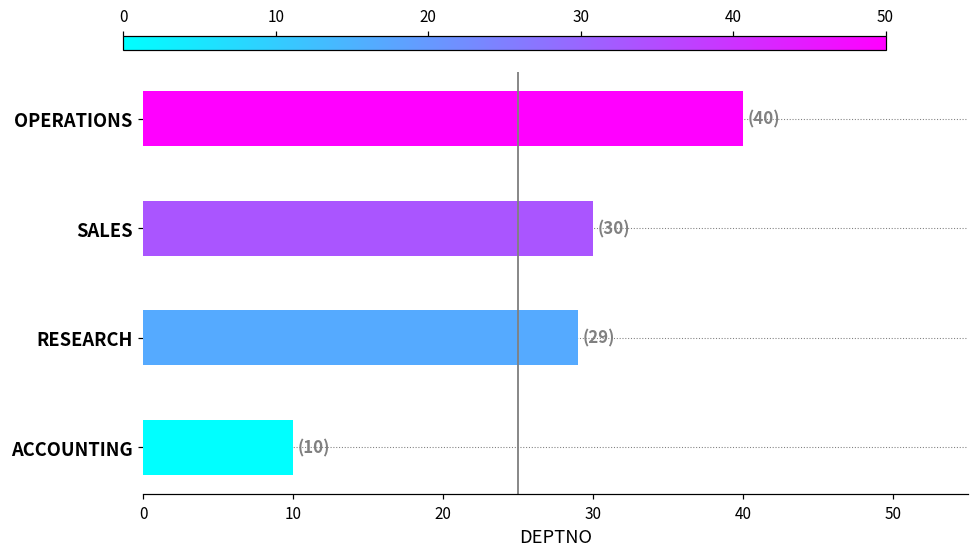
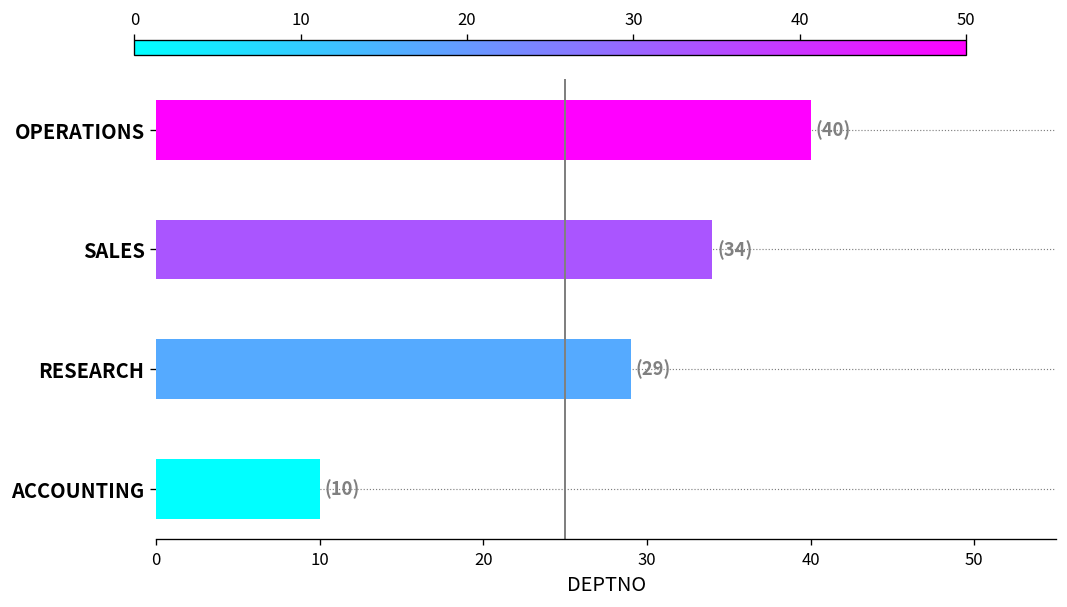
  {
    "OPERATIONS": "(40)",
-   "SALES": "(30)",
+   "SALES": "(34)",
    "RESEARCH": "(29)",
    "ACCOUNTING": "(10)"
  }
